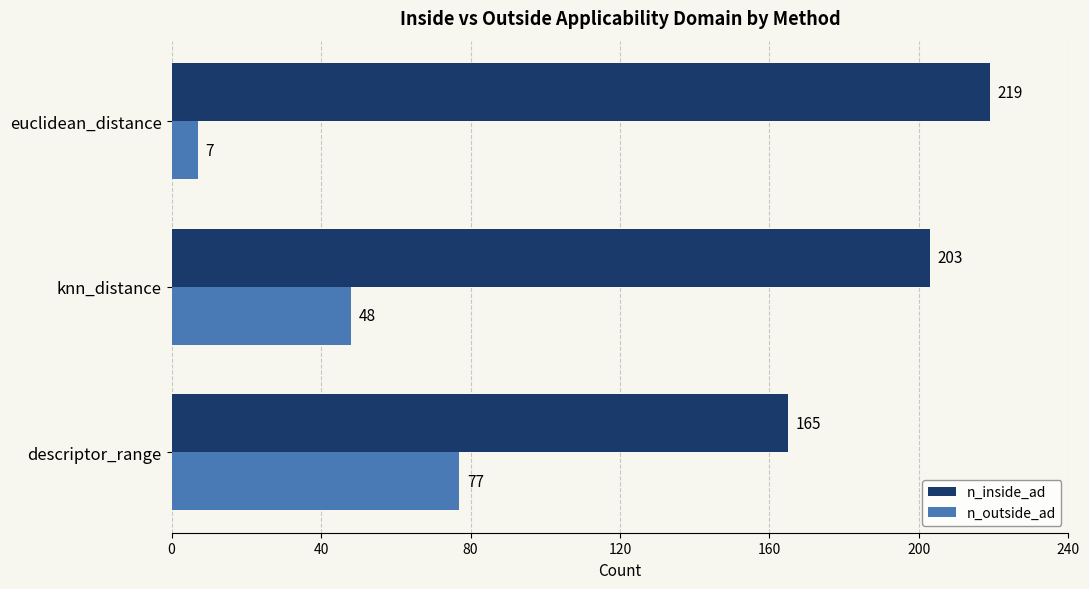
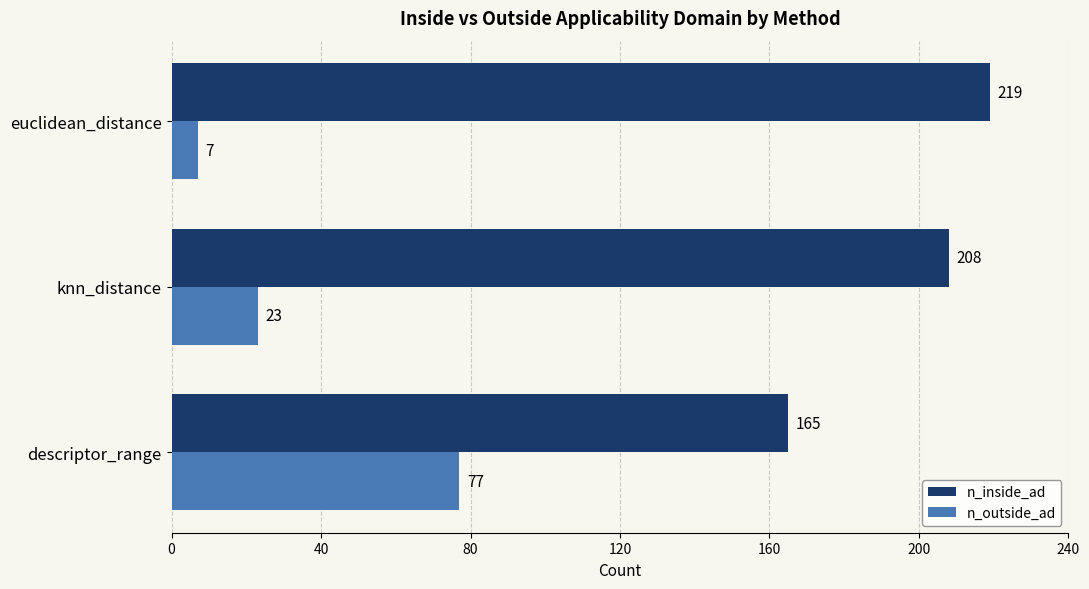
  {
    "n_inside_ad": {
      "euclidean_distance": 219,
-     "knn_distance": 203,
+     "knn_distance": 208,
      "descriptor_range": 165
    },
    "n_outside_ad": {
      "euclidean_distance": 7,
-     "knn_distance": 48,
+     "knn_distance": 23,
      "descriptor_range": 77
    }
  }
